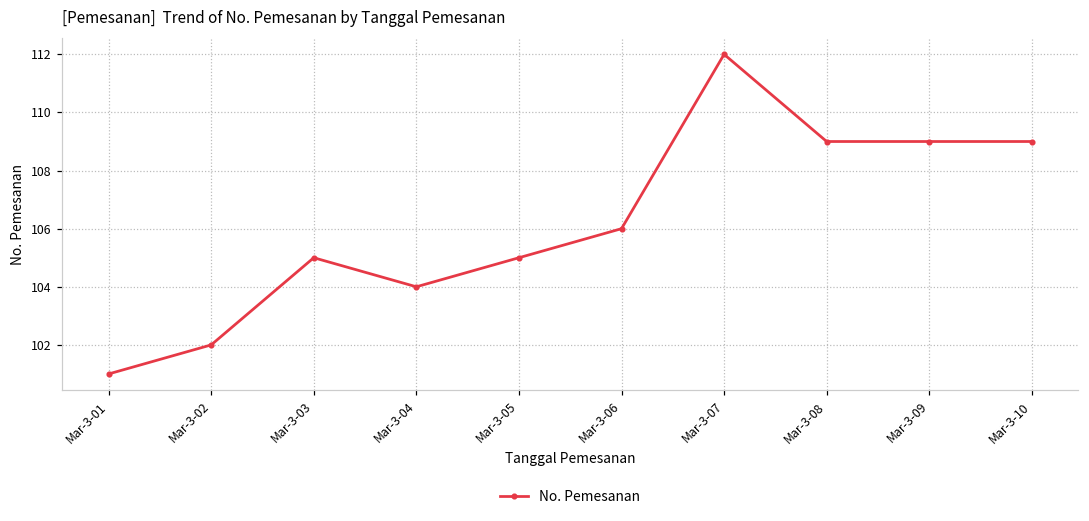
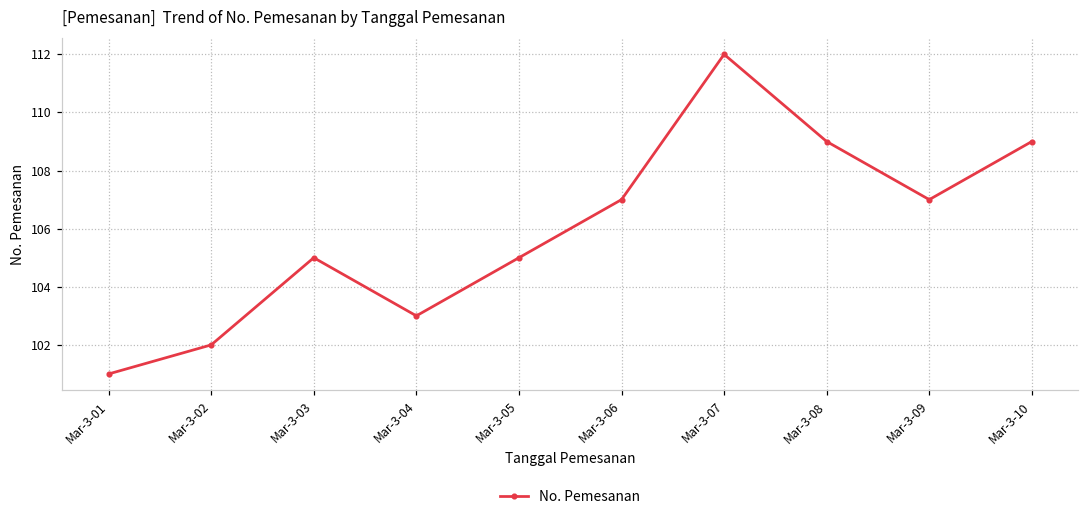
  {
    "Mar-3-01": 101,
    "Mar-3-02": 102,
    "Mar-3-03": 105,
-   "Mar-3-04": 104,
+   "Mar-3-04": 103,
    "Mar-3-05": 105,
-   "Mar-3-06": 106,
+   "Mar-3-06": 107,
    "Mar-3-07": 112,
    "Mar-3-08": 109,
-   "Mar-3-09": 109,
+   "Mar-3-09": 107,
    "Mar-3-10": 109
  }
